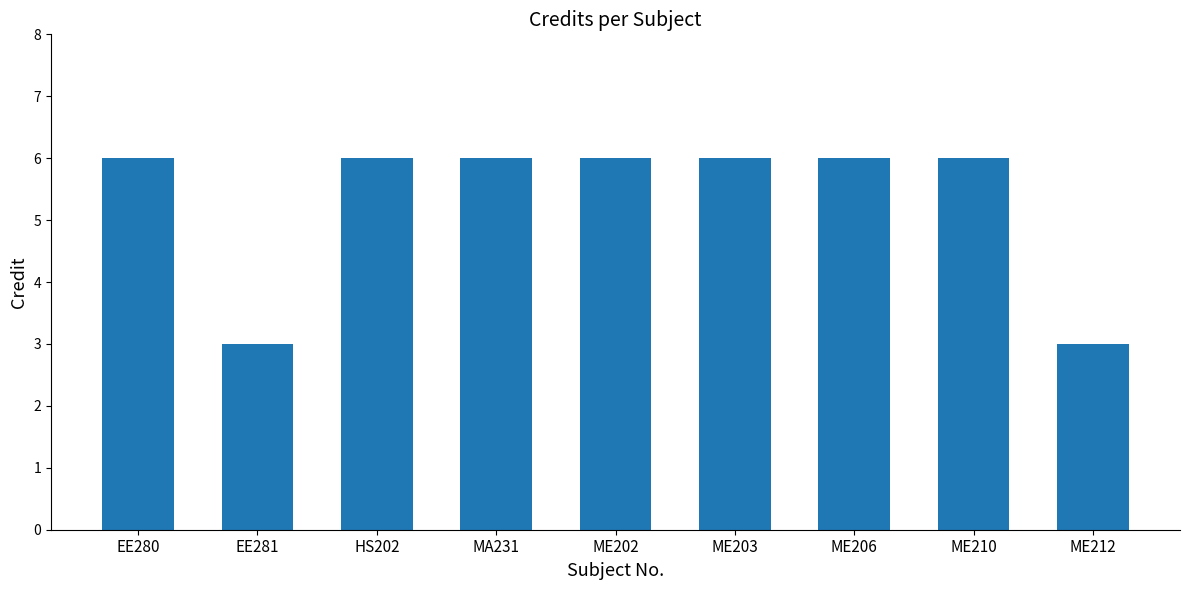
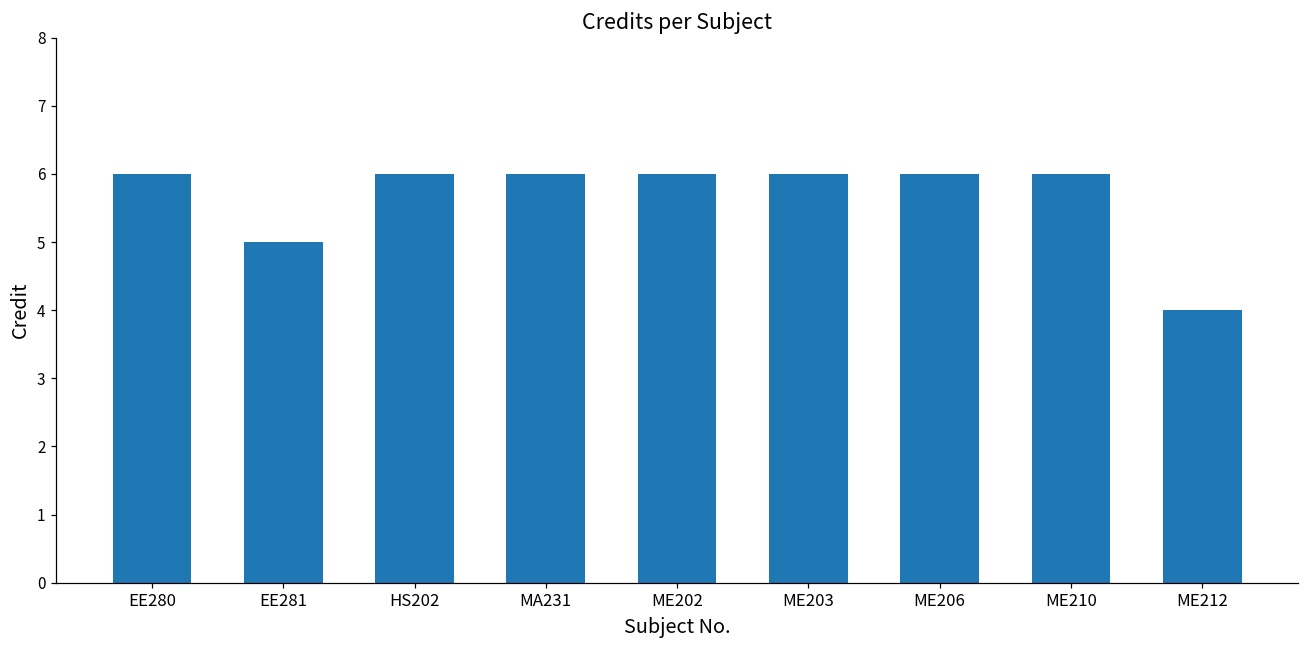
  {
    "EE280": 6,
-   "EE281": 3,
+   "EE281": 5,
    "HS202": 6,
    "MA231": 6,
    "ME202": 6,
    "ME203": 6,
    "ME206": 6,
    "ME210": 6,
-   "ME212": 3
+   "ME212": 4
  }
